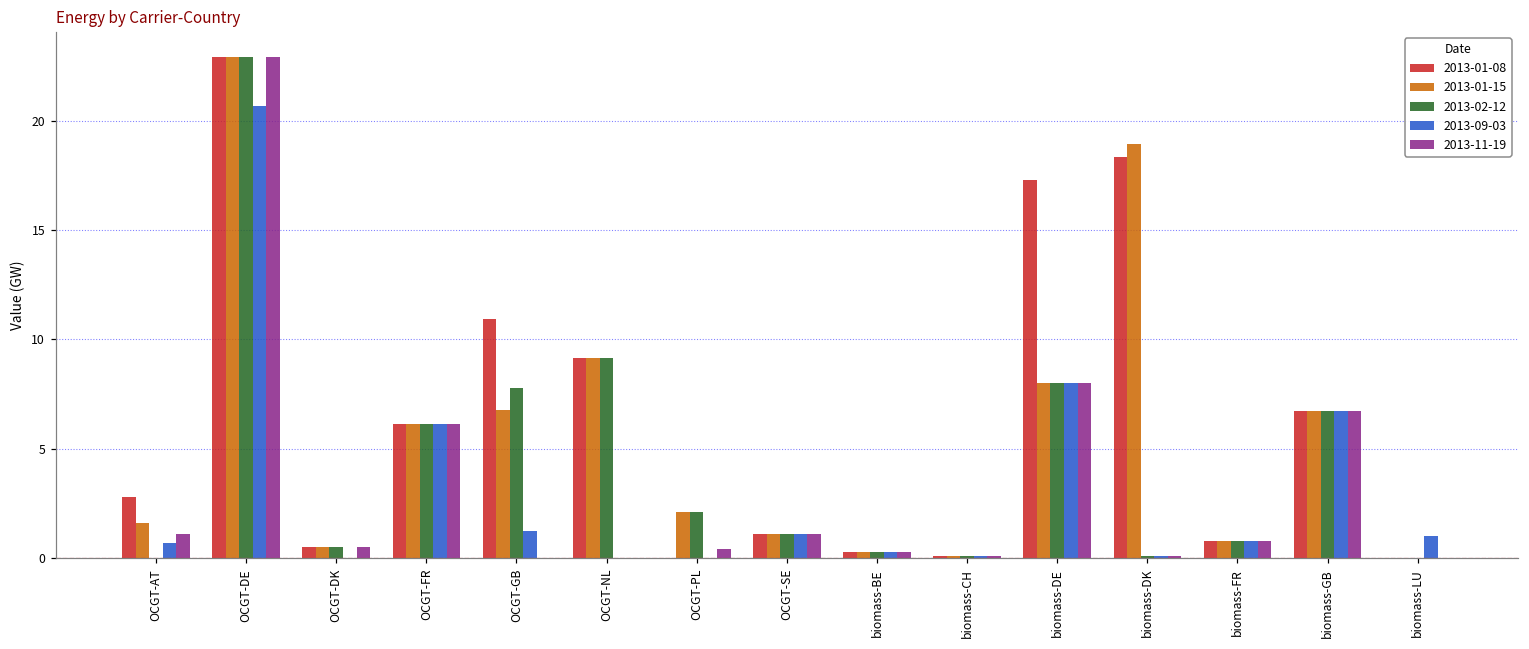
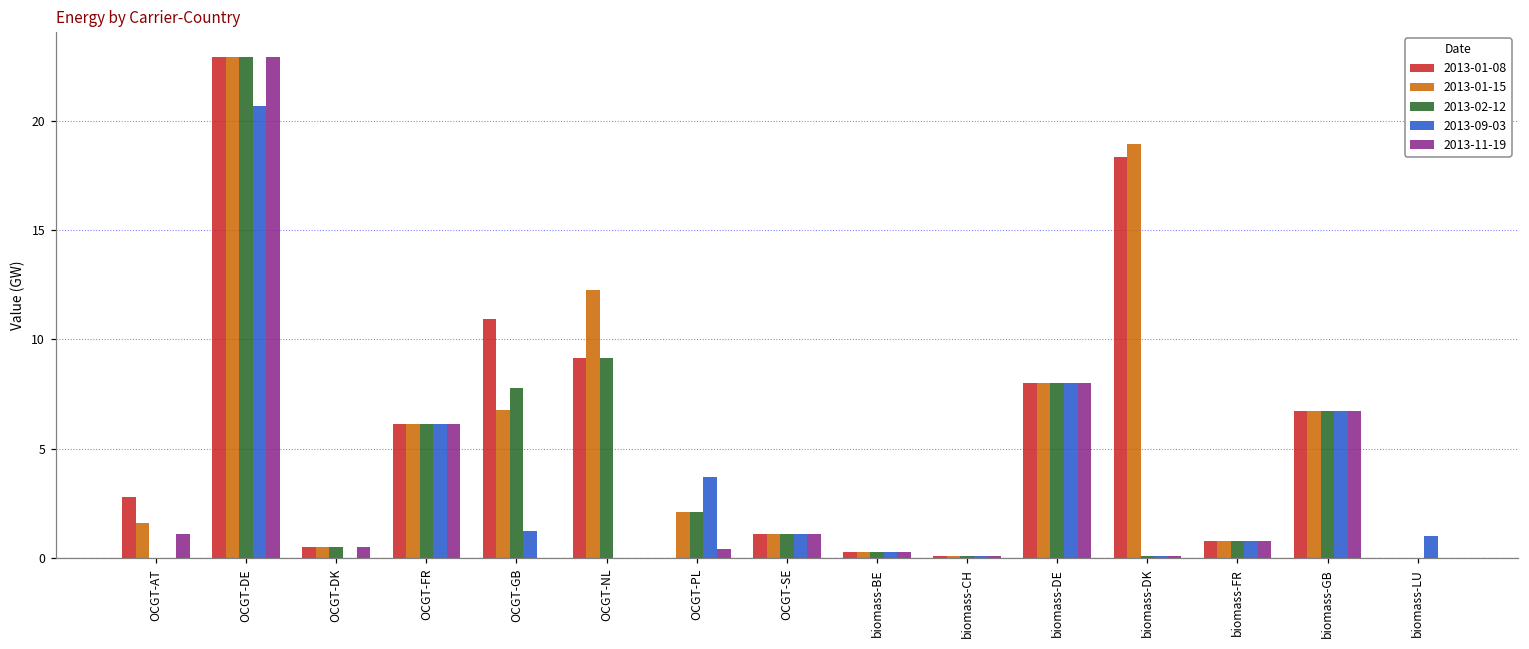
  {
    "2013-01-08": {
      "OCGT-AT": 2.8,
      "OCGT-DE": 22.9,
      "OCGT-DK": 0.5,
      "OCGT-FR": 6.1,
      "OCGT-GB": 10.9,
      "OCGT-NL": 9.2,
      "OCGT-PL": 0.0,
      "OCGT-SE": 1.1,
      "biomass-BE": 0.3,
-     "biomass-DE": 17.3,
+     "biomass-DE": 8.0,
      "biomass-DK": 18.4,
      "biomass-FR": 0.8,
      "biomass-GB": 6.7
    },
    "2013-01-15": {
      "OCGT-AT": 1.6,
      "OCGT-DE": 22.9,
      "OCGT-DK": 0.5,
      "OCGT-FR": 6.1,
      "OCGT-GB": 6.8,
-     "OCGT-NL": 9.2,
+     "OCGT-NL": 12.3,
      "OCGT-PL": 2.1,
      "OCGT-SE": 1.1,
      "biomass-BE": 0.3,
      "biomass-DE": 8.0,
      "biomass-DK": 18.9,
      "biomass-FR": 0.8,
      "biomass-GB": 6.7
    },
    "2013-02-12": {
      "OCGT-AT": 0.0,
      "OCGT-DE": 22.9,
      "OCGT-DK": 0.5,
      "OCGT-FR": 6.1,
      "OCGT-GB": 7.8,
      "OCGT-NL": 9.2,
      "OCGT-PL": 2.1,
      "OCGT-SE": 1.1,
      "biomass-BE": 0.3,
      "biomass-DE": 8.0,
      "biomass-FR": 0.8,
      "biomass-GB": 6.7
    },
    "2013-09-03": {
-     "OCGT-AT": 0.7,
+     "OCGT-AT": 0.0,
      "OCGT-DE": 20.7,
      "OCGT-FR": 6.1,
      "OCGT-GB": 1.2,
      "OCGT-NL": 0.0,
-     "OCGT-PL": 0.0,
+     "OCGT-PL": 3.7,
      "OCGT-SE": 1.1,
      "biomass-BE": 0.3,
      "biomass-DE": 8.0,
      "biomass-FR": 0.8,
      "biomass-GB": 6.7,
      "biomass-LU": 1.0
    },
    "2013-11-19": {
      "OCGT-AT": 1.1,
      "OCGT-DE": 22.9,
      "OCGT-DK": 0.5,
      "OCGT-FR": 6.1,
      "OCGT-NL": 0.0,
      "OCGT-PL": 0.4,
      "OCGT-SE": 1.1,
      "biomass-BE": 0.3,
      "biomass-DE": 8.0,
      "biomass-FR": 0.8,
      "biomass-GB": 6.7
    }
  }
